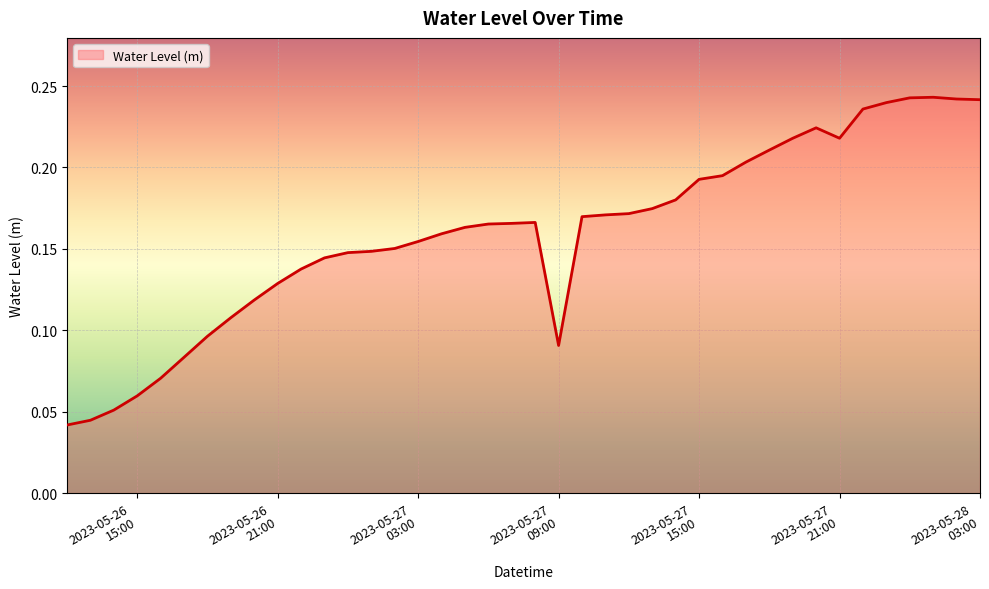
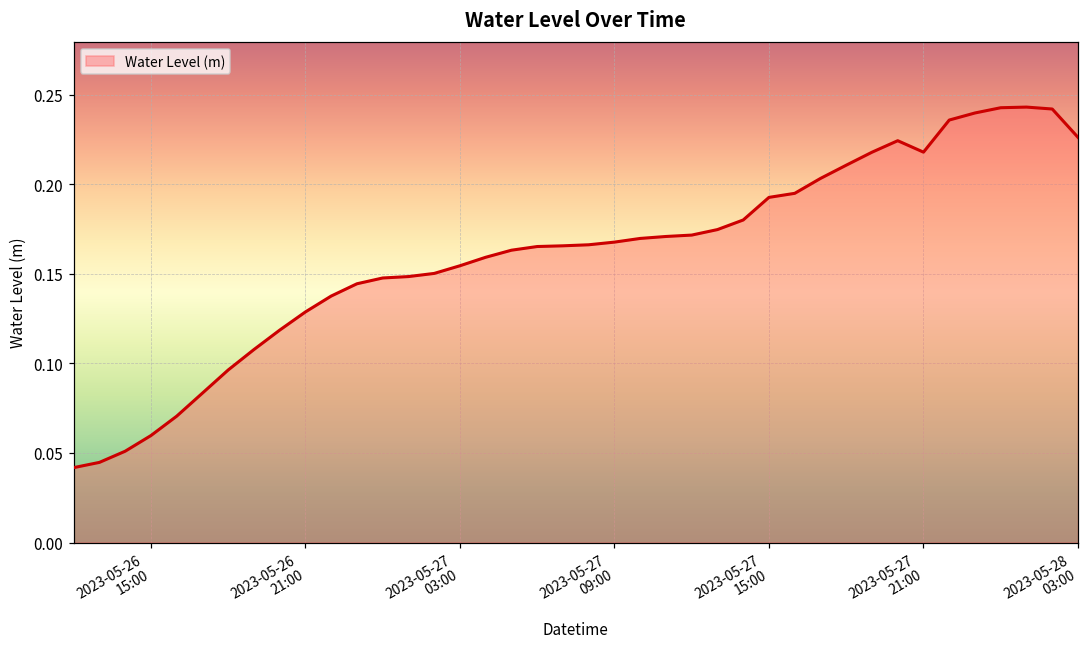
  {
    "2023-05-26 15:00": 0.060,
    "2023-05-26 21:00": 0.129,
    "2023-05-27 03:00": 0.155,
-   "2023-05-27 09:00": 0.091,
+   "2023-05-27 09:00": 0.168,
    "2023-05-27 15:00": 0.193,
    "2023-05-27 21:00": 0.218,
-   "2023-05-28 03:00": 0.242
+   "2023-05-28 03:00": 0.226
  }
